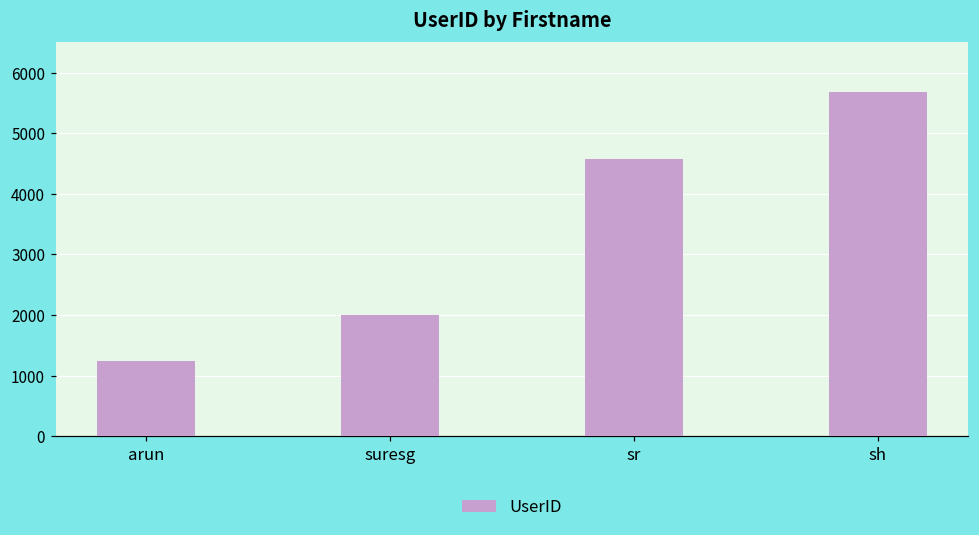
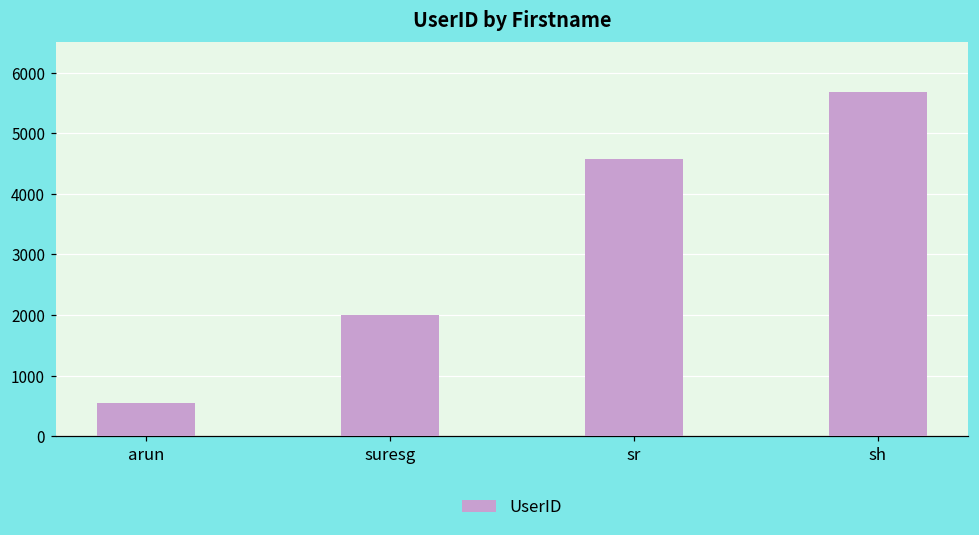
  {
-   "arun": 1200,
+   "arun": 600,
    "suresg": 2000,
    "sr": 4600,
    "sh": 5700
  }
